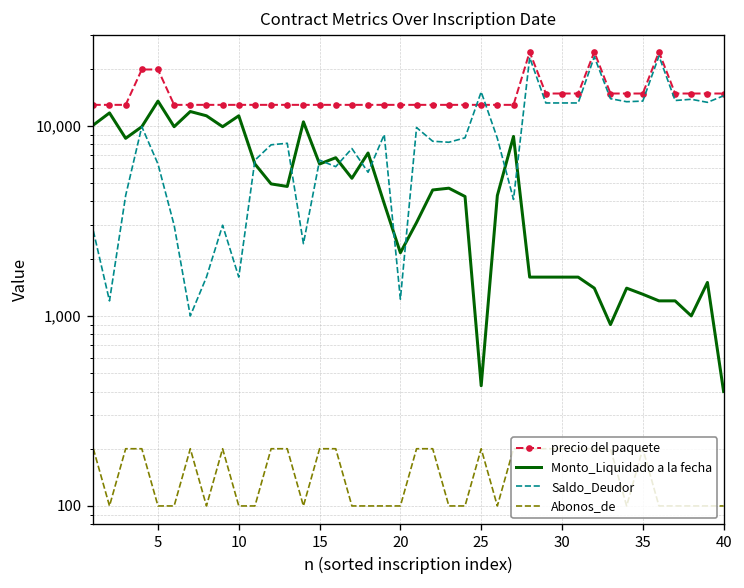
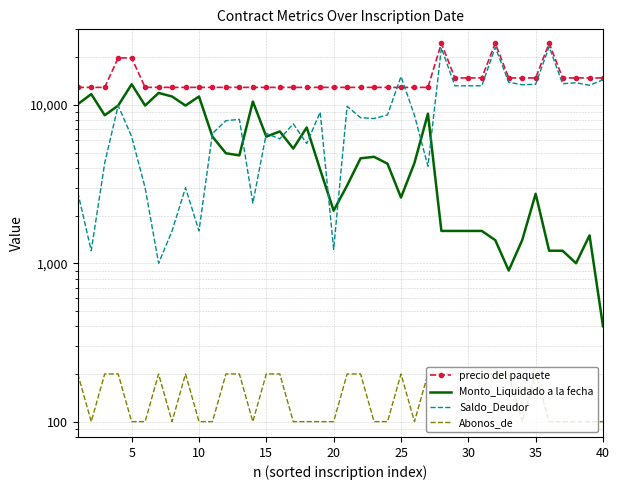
  {
    "precio del paquete": {
      "5": "20,000",
      "10": "13,000",
      "15": "13,000",
      "20": "13,000",
      "25": "13,000",
      "30": "15,000",
      "35": "15,000"
    },
    "Monto_Liquidado a la fecha": {
      "5": "14,000",
      "10": "11,000",
      "15": "6,300",
      "20": "2,100",
-     "25": "430",
+     "25": "2,600",
      "30": "1,600",
-     "35": "1,300",
+     "35": "2,700",
      "40": "400"
    },
    "Saldo_Deudor": {
      "5": "6,300",
      "10": "1,600",
      "15": "6,600",
      "20": "1,200",
      "25": "15,000",
      "30": "13,000",
      "35": "14,000"
    },
    "Abonos_de": {
      "5": "100",
      "10": "100",
      "15": "200",
      "20": "100",
      "25": "200",
      "40": "100"
    }
  }
